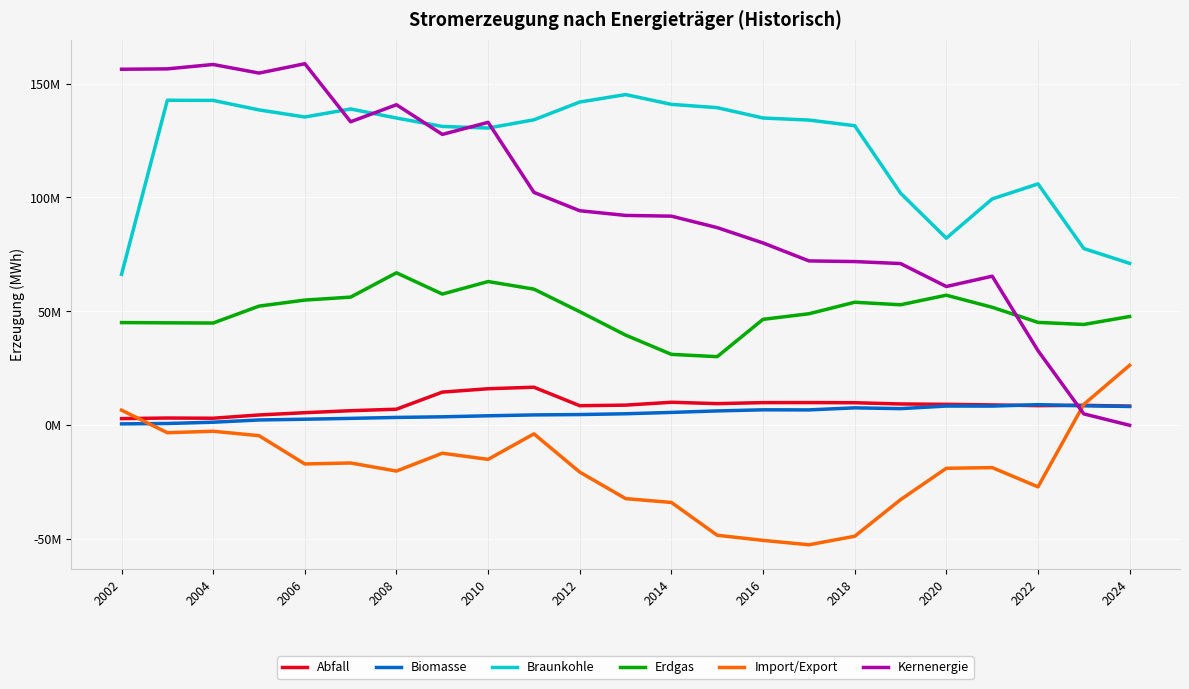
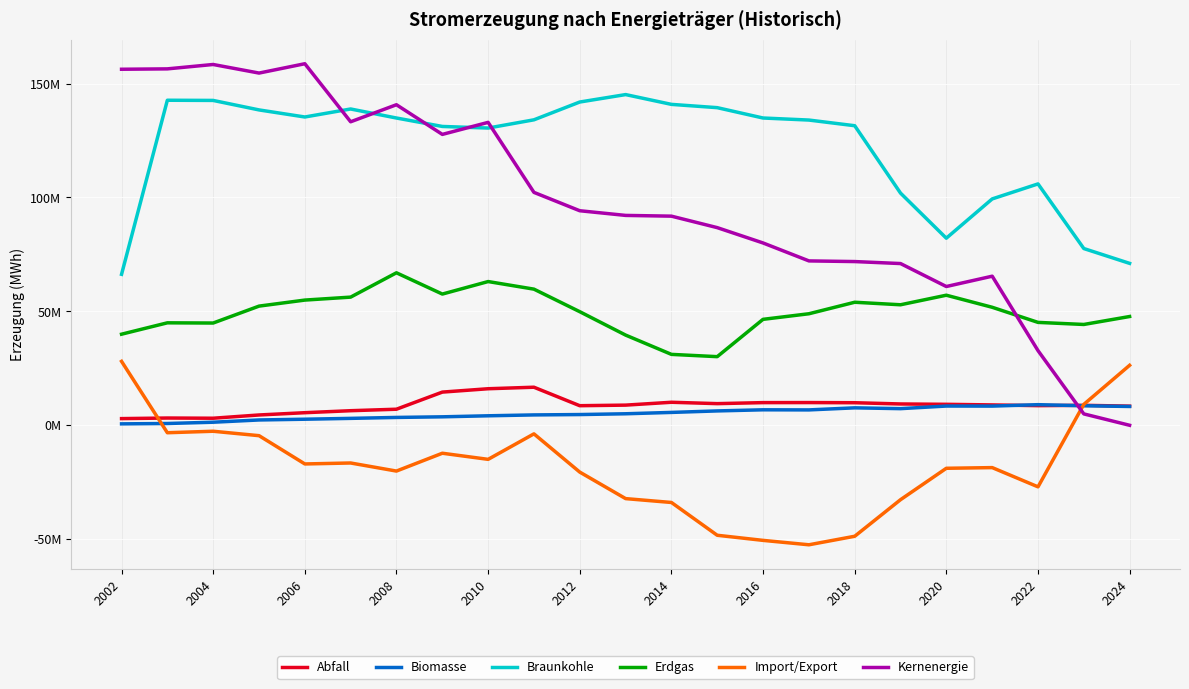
  {
    "Abfall": {
      "2002": 3000000,
      "2004": 3000000,
      "2006": 6000000,
      "2008": 7000000,
      "2010": 16000000,
      "2012": 9000000,
      "2014": 10000000,
      "2016": 10000000,
      "2018": 10000000
    },
    "Biomasse": {
      "2002": 1000000,
      "2004": 1000000,
      "2006": 3000000,
      "2008": 3000000,
      "2010": 4000000,
      "2012": 5000000,
      "2014": 6000000,
      "2016": 7000000,
      "2018": 8000000
    },
    "Braunkohle": {
      "2002": 66000000,
      "2004": 143000000,
      "2006": 135000000,
      "2008": 135000000,
      "2010": 130000000,
      "2012": 142000000,
      "2014": 141000000,
      "2016": 135000000,
      "2018": 131000000,
      "2020": 82000000,
      "2022": 106000000,
      "2024": 71000000
    },
    "Erdgas": {
-     "2002": 45000000,
+     "2002": 40000000,
      "2004": 45000000,
      "2006": 55000000,
      "2008": 67000000,
      "2010": 63000000,
      "2012": 50000000,
      "2014": 31000000,
      "2016": 47000000,
      "2018": 54000000,
      "2020": 57000000,
      "2022": 45000000,
      "2024": 48000000
    },
    "Import/Export": {
-     "2002": 7000000,
+     "2002": 28000000,
      "2004": -3000000,
      "2006": -17000000,
      "2008": -20000000,
      "2010": -15000000,
      "2012": -21000000,
      "2014": -34000000,
      "2016": -51000000,
      "2018": -49000000,
      "2020": -19000000,
      "2022": -27000000,
      "2024": 26000000
    },
    "Kernenergie": {
      "2002": 156000000,
      "2004": 158000000,
      "2006": 159000000,
      "2008": 141000000,
      "2010": 133000000,
      "2012": 94000000,
      "2014": 92000000,
      "2016": 80000000,
      "2018": 72000000,
      "2020": 61000000,
      "2022": 33000000,
      "2024": 0
    }
  }
